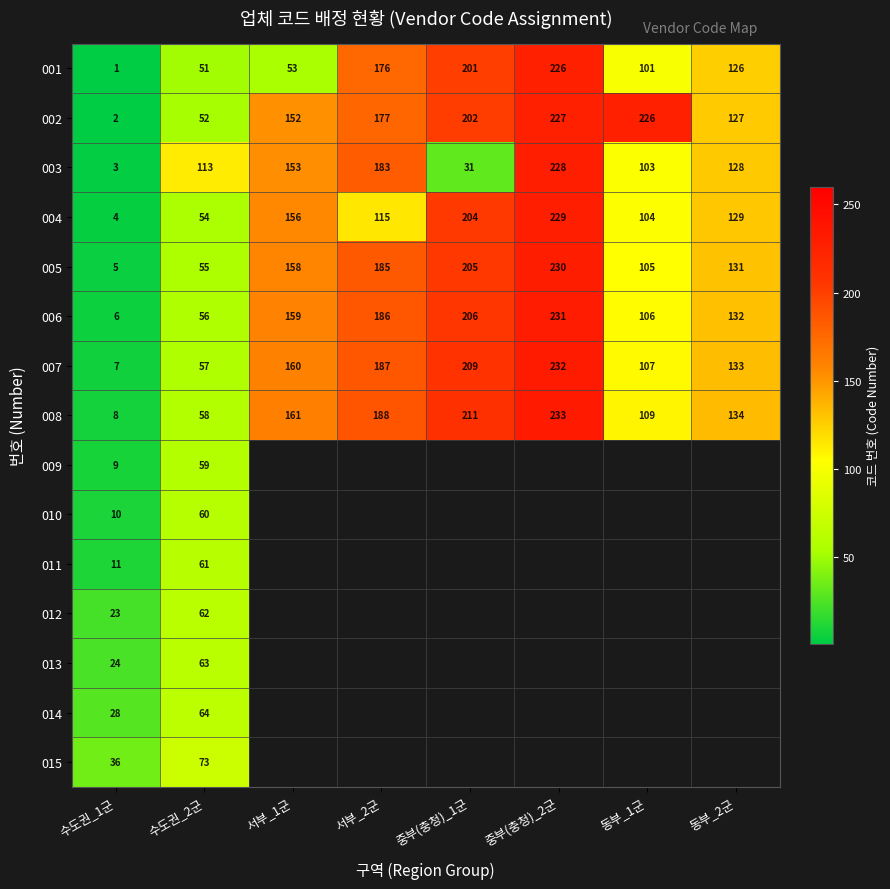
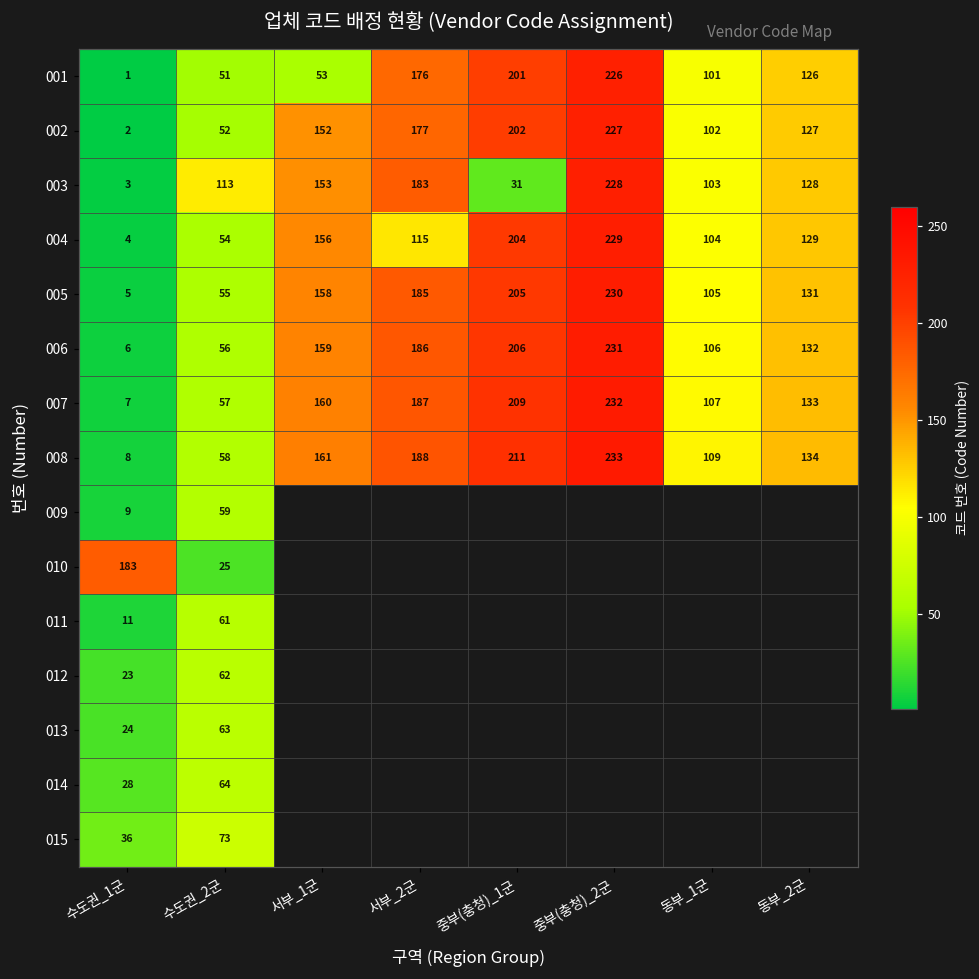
  {
    "001": {
      "수도권_1군": 1,
      "수도권_2군": 51,
      "서부_1군": 53,
      "서부_2군": 176,
      "중부(충청)_1군": 201,
      "중부(충청)_2군": 226,
      "동부_1군": 101,
      "동부_2군": 126
    },
    "002": {
      "수도권_1군": 2,
      "수도권_2군": 52,
      "서부_1군": 152,
      "서부_2군": 177,
      "중부(충청)_1군": 202,
      "중부(충청)_2군": 227,
-     "동부_1군": 226,
+     "동부_1군": 102,
      "동부_2군": 127
    },
    "003": {
      "수도권_1군": 3,
      "수도권_2군": 113,
      "서부_1군": 153,
      "서부_2군": 183,
      "중부(충청)_1군": 31,
      "중부(충청)_2군": 228,
      "동부_1군": 103,
      "동부_2군": 128
    },
    "004": {
      "수도권_1군": 4,
      "수도권_2군": 54,
      "서부_1군": 156,
      "서부_2군": 115,
      "중부(충청)_1군": 204,
      "중부(충청)_2군": 229,
      "동부_1군": 104,
      "동부_2군": 129
    },
    "005": {
      "수도권_1군": 5,
      "수도권_2군": 55,
      "서부_1군": 158,
      "서부_2군": 185,
      "중부(충청)_1군": 205,
      "중부(충청)_2군": 230,
      "동부_1군": 105,
      "동부_2군": 131
    },
    "006": {
      "수도권_1군": 6,
      "수도권_2군": 56,
      "서부_1군": 159,
      "서부_2군": 186,
      "중부(충청)_1군": 206,
      "중부(충청)_2군": 231,
      "동부_1군": 106,
      "동부_2군": 132
    },
    "007": {
      "수도권_1군": 7,
      "수도권_2군": 57,
      "서부_1군": 160,
      "서부_2군": 187,
      "중부(충청)_1군": 209,
      "중부(충청)_2군": 232,
      "동부_1군": 107,
      "동부_2군": 133
    },
    "008": {
      "수도권_1군": 8,
      "수도권_2군": 58,
      "서부_1군": 161,
      "서부_2군": 188,
      "중부(충청)_1군": 211,
      "중부(충청)_2군": 233,
      "동부_1군": 109,
      "동부_2군": 134
    },
    "009": {
      "수도권_1군": 9,
      "수도권_2군": 59
    },
    "010": {
-     "수도권_1군": 10,
-     "수도권_2군": 60
+     "수도권_1군": 183,
+     "수도권_2군": 25
    },
    "011": {
      "수도권_1군": 11,
      "수도권_2군": 61
    },
    "012": {
      "수도권_1군": 23,
      "수도권_2군": 62
    },
    "013": {
      "수도권_1군": 24,
      "수도권_2군": 63
    },
    "014": {
      "수도권_1군": 28,
      "수도권_2군": 64
    },
    "015": {
      "수도권_1군": 36,
      "수도권_2군": 73
    }
  }
